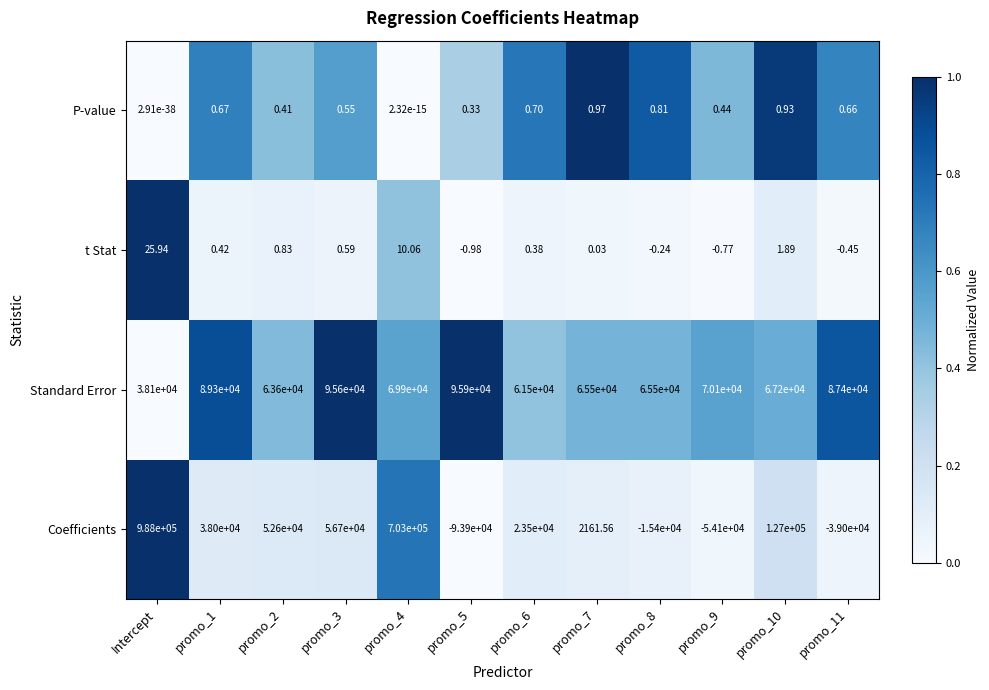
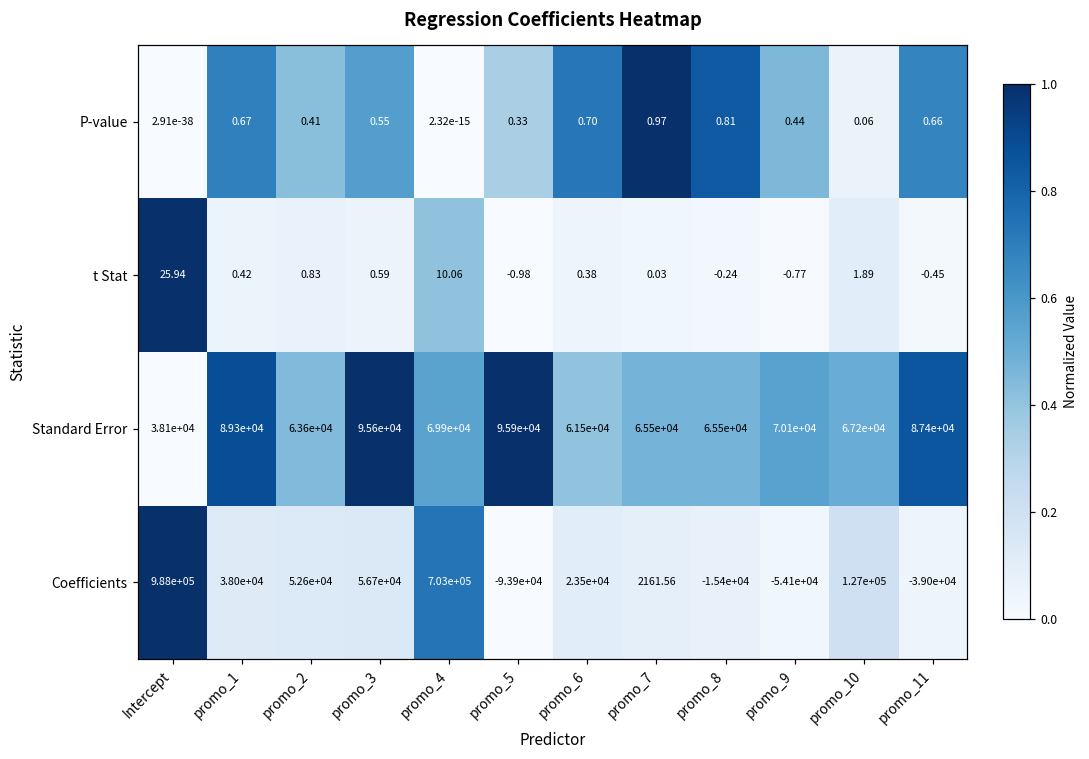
  {
    "P-value": {
      "Intercept": "2.91e-38",
      "promo_1": "0.67",
      "promo_2": "0.41",
      "promo_3": "0.55",
      "promo_4": "2.32e-15",
      "promo_5": "0.33",
      "promo_6": "0.70",
      "promo_7": "0.97",
      "promo_8": "0.81",
      "promo_9": "0.44",
-     "promo_10": "0.93",
+     "promo_10": "0.06",
      "promo_11": "0.66"
    },
    "t Stat": {
      "Intercept": "25.94",
      "promo_1": "0.42",
      "promo_2": "0.83",
      "promo_3": "0.59",
      "promo_4": "10.06",
      "promo_5": "-0.98",
      "promo_6": "0.38",
      "promo_7": "0.03",
      "promo_8": "-0.24",
      "promo_9": "-0.77",
      "promo_10": "1.89",
      "promo_11": "-0.45"
    },
    "Standard Error": {
      "Intercept": "3.81e+04",
      "promo_1": "8.93e+04",
      "promo_2": "6.36e+04",
      "promo_3": "9.56e+04",
      "promo_4": "6.99e+04",
      "promo_5": "9.59e+04",
      "promo_6": "6.15e+04",
      "promo_7": "6.55e+04",
      "promo_8": "6.55e+04",
      "promo_9": "7.01e+04",
      "promo_10": "6.72e+04",
      "promo_11": "8.74e+04"
    },
    "Coefficients": {
      "Intercept": "9.88e+05",
      "promo_1": "3.80e+04",
      "promo_2": "5.26e+04",
      "promo_3": "5.67e+04",
      "promo_4": "7.03e+05",
      "promo_5": "-9.39e+04",
      "promo_6": "2.35e+04",
      "promo_7": "2161.56",
      "promo_8": "-1.54e+04",
      "promo_9": "-5.41e+04",
      "promo_10": "1.27e+05",
      "promo_11": "-3.90e+04"
    }
  }
